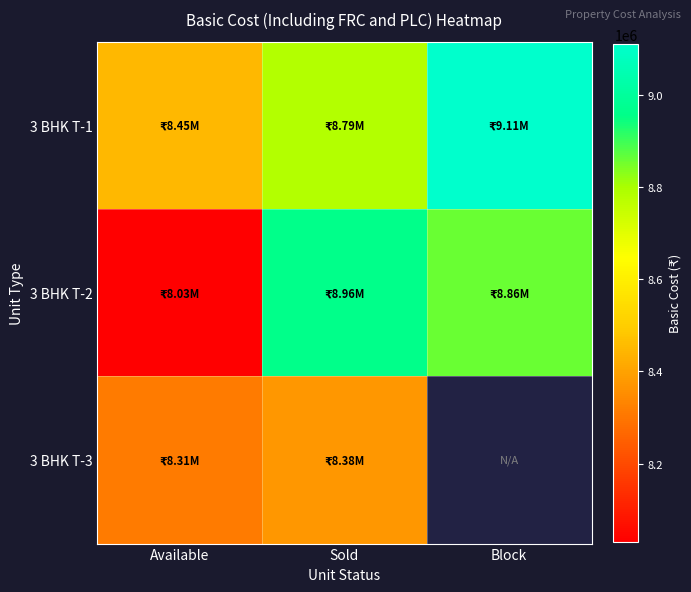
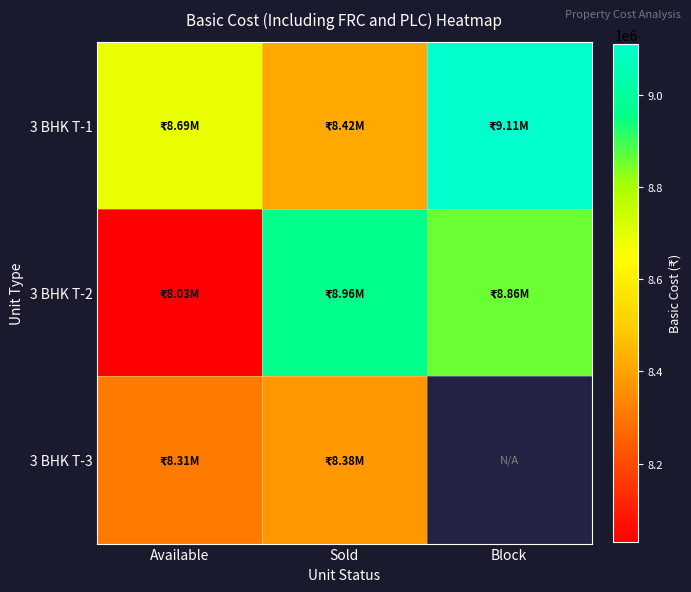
  {
    "3 BHK T-1": {
-     "Available": "8.45M",
-     "Sold": "8.79M",
+     "Available": "8.69M",
+     "Sold": "8.42M",
      "Block": "9.11M"
    },
    "3 BHK T-2": {
      "Available": "8.03M",
      "Sold": "8.96M",
      "Block": "8.86M"
    },
    "3 BHK T-3": {
      "Available": "8.31M",
      "Sold": "8.38M"
    }
  }
